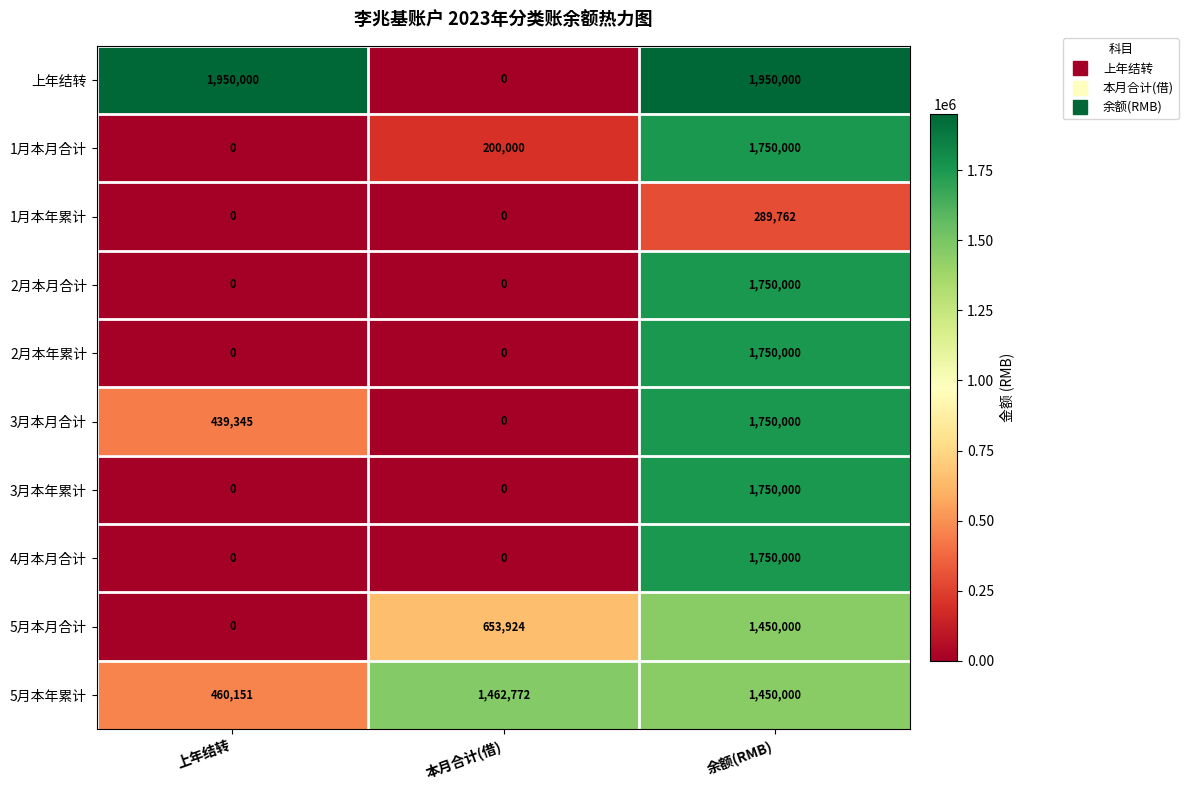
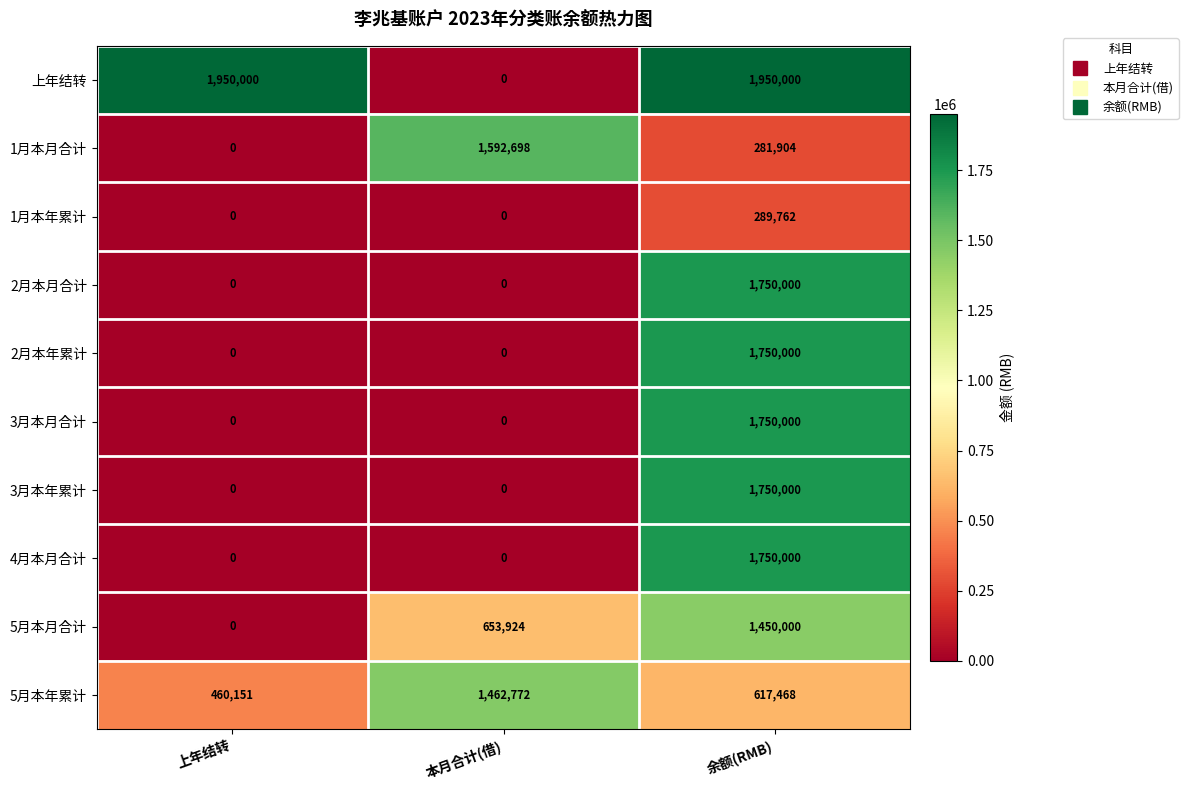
  {
    "上年结转": {
      "上年结转": "1,950,000",
      "本月合计(借)": "0",
      "余额(RMB)": "1,950,000"
    },
    "1月本月合计": {
      "上年结转": "0",
-     "本月合计(借)": "200,000",
-     "余额(RMB)": "1,750,000"
+     "本月合计(借)": "1,592,698",
+     "余额(RMB)": "281,904"
    },
    "1月本年累计": {
      "上年结转": "0",
      "本月合计(借)": "0",
      "余额(RMB)": "289,762"
    },
    "2月本月合计": {
      "上年结转": "0",
      "本月合计(借)": "0",
      "余额(RMB)": "1,750,000"
    },
    "2月本年累计": {
      "上年结转": "0",
      "本月合计(借)": "0",
      "余额(RMB)": "1,750,000"
    },
    "3月本月合计": {
-     "上年结转": "439,345",
+     "上年结转": "0",
      "本月合计(借)": "0",
      "余额(RMB)": "1,750,000"
    },
    "3月本年累计": {
      "上年结转": "0",
      "本月合计(借)": "0",
      "余额(RMB)": "1,750,000"
    },
    "4月本月合计": {
      "上年结转": "0",
      "本月合计(借)": "0",
      "余额(RMB)": "1,750,000"
    },
    "5月本月合计": {
      "上年结转": "0",
      "本月合计(借)": "653,924",
      "余额(RMB)": "1,450,000"
    },
    "5月本年累计": {
      "上年结转": "460,151",
      "本月合计(借)": "1,462,772",
-     "余额(RMB)": "1,450,000"
+     "余额(RMB)": "617,468"
    }
  }
